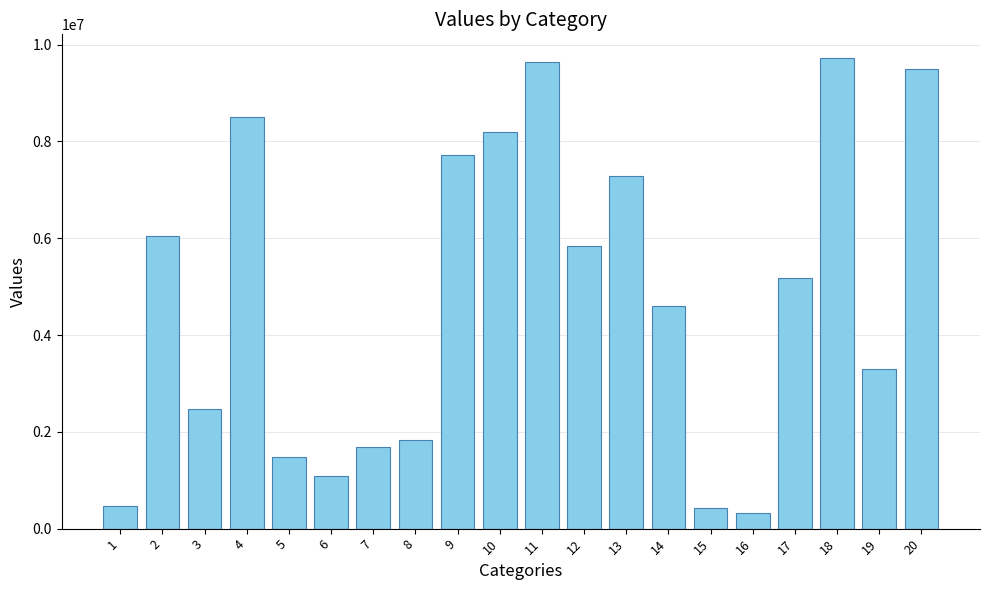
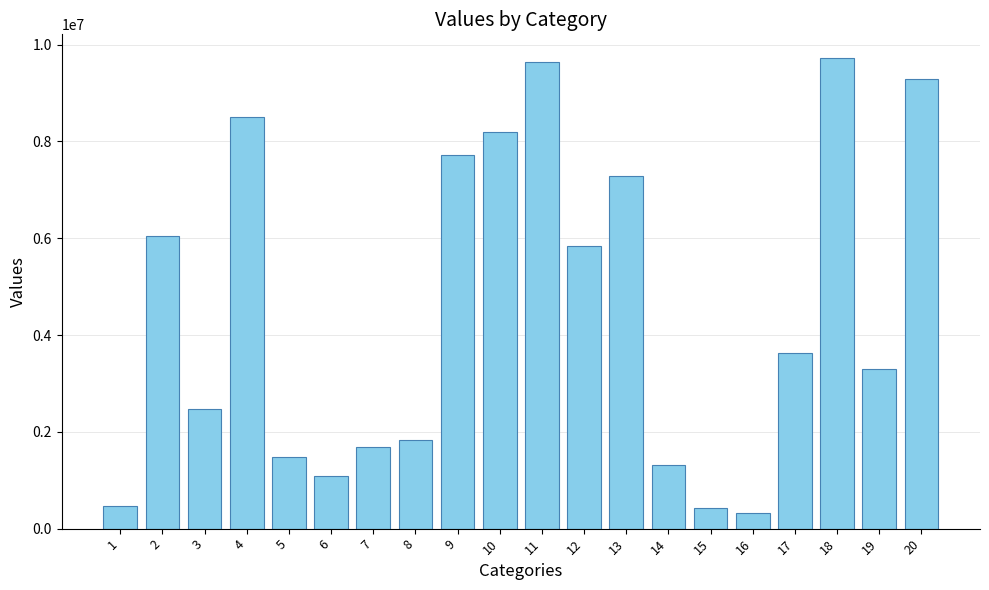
  {
    "1": 500000,
    "2": 6000000,
    "3": 2500000,
    "4": 8500000,
    "5": 1500000,
    "6": 1100000,
    "7": 1700000,
    "8": 1800000,
    "9": 7700000,
    "10": 8200000,
    "11": 9600000,
    "12": 5800000,
    "13": 7300000,
-   "14": 4600000,
+   "14": 1300000,
    "15": 400000,
    "16": 300000,
-   "17": 5200000,
+   "17": 3600000,
    "18": 9700000,
    "19": 3300000,
-   "20": 9500000
+   "20": 9300000
  }
